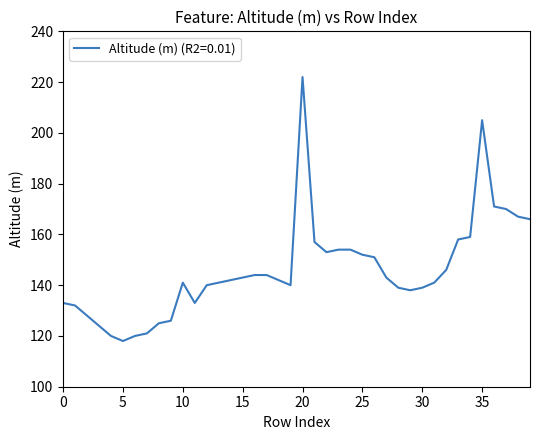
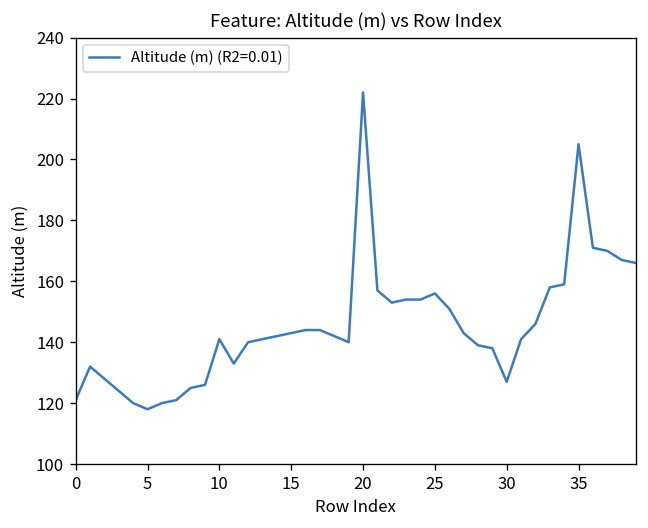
  {
-   "0": 133,
+   "0": 121,
    "5": 118,
    "10": 141,
    "15": 143,
    "20": 222,
-   "25": 152,
-   "30": 139,
+   "25": 156,
+   "30": 127,
    "35": 205
  }
